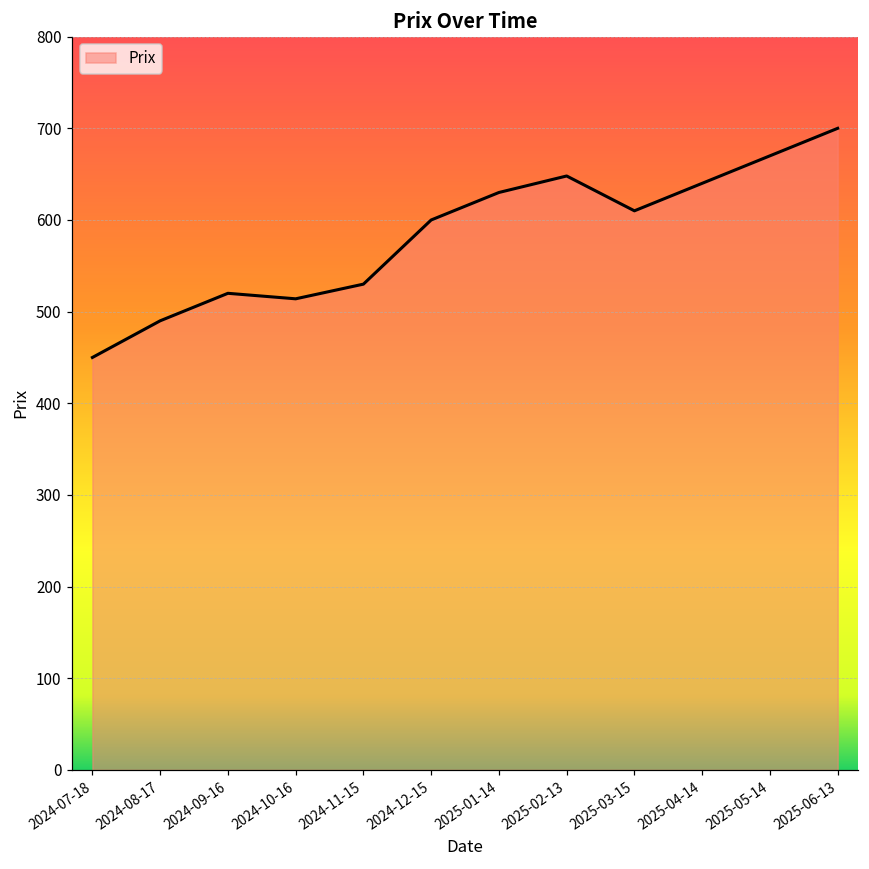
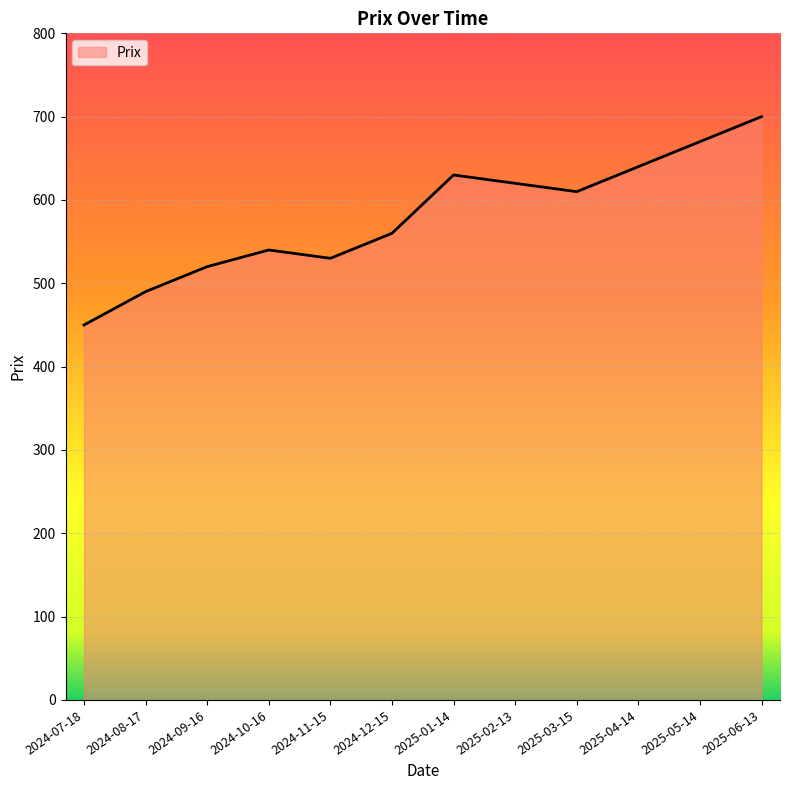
  {
    "2024-07-18": 450,
    "2024-08-17": 490,
    "2024-09-16": 520,
-   "2024-10-16": 510,
+   "2024-10-16": 540,
    "2024-11-15": 530,
-   "2024-12-15": 600,
+   "2024-12-15": 560,
    "2025-01-14": 630,
-   "2025-02-13": 650,
+   "2025-02-13": 620,
    "2025-03-15": 610,
    "2025-04-14": 640,
    "2025-05-14": 670,
    "2025-06-13": 700
  }
